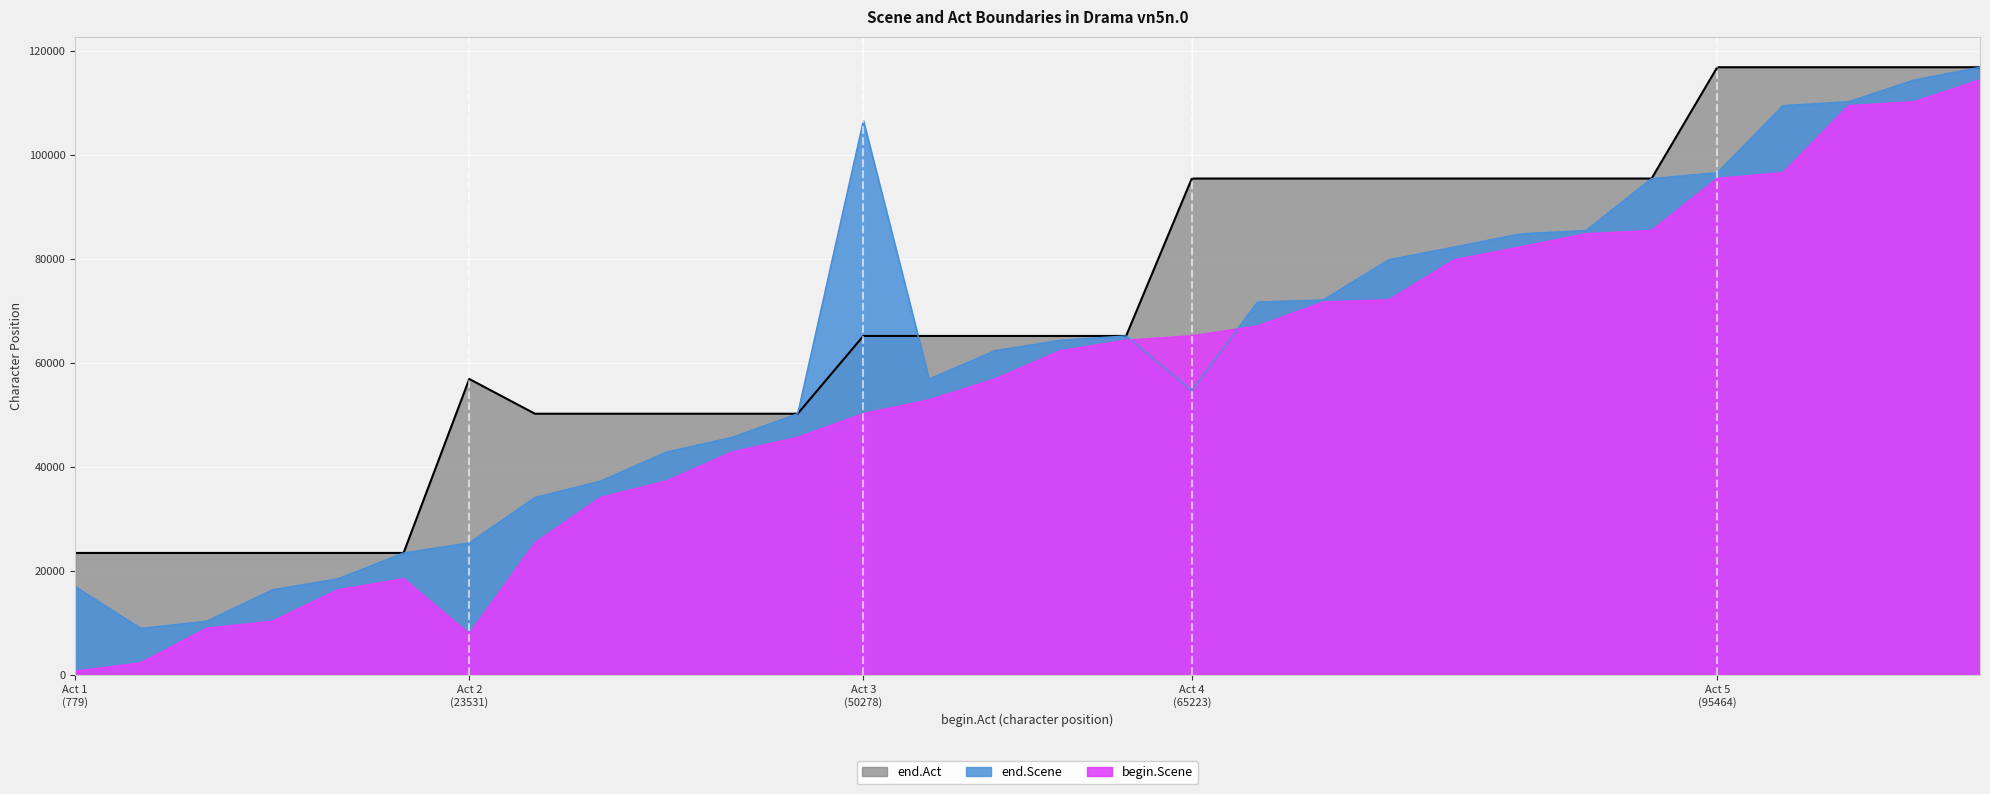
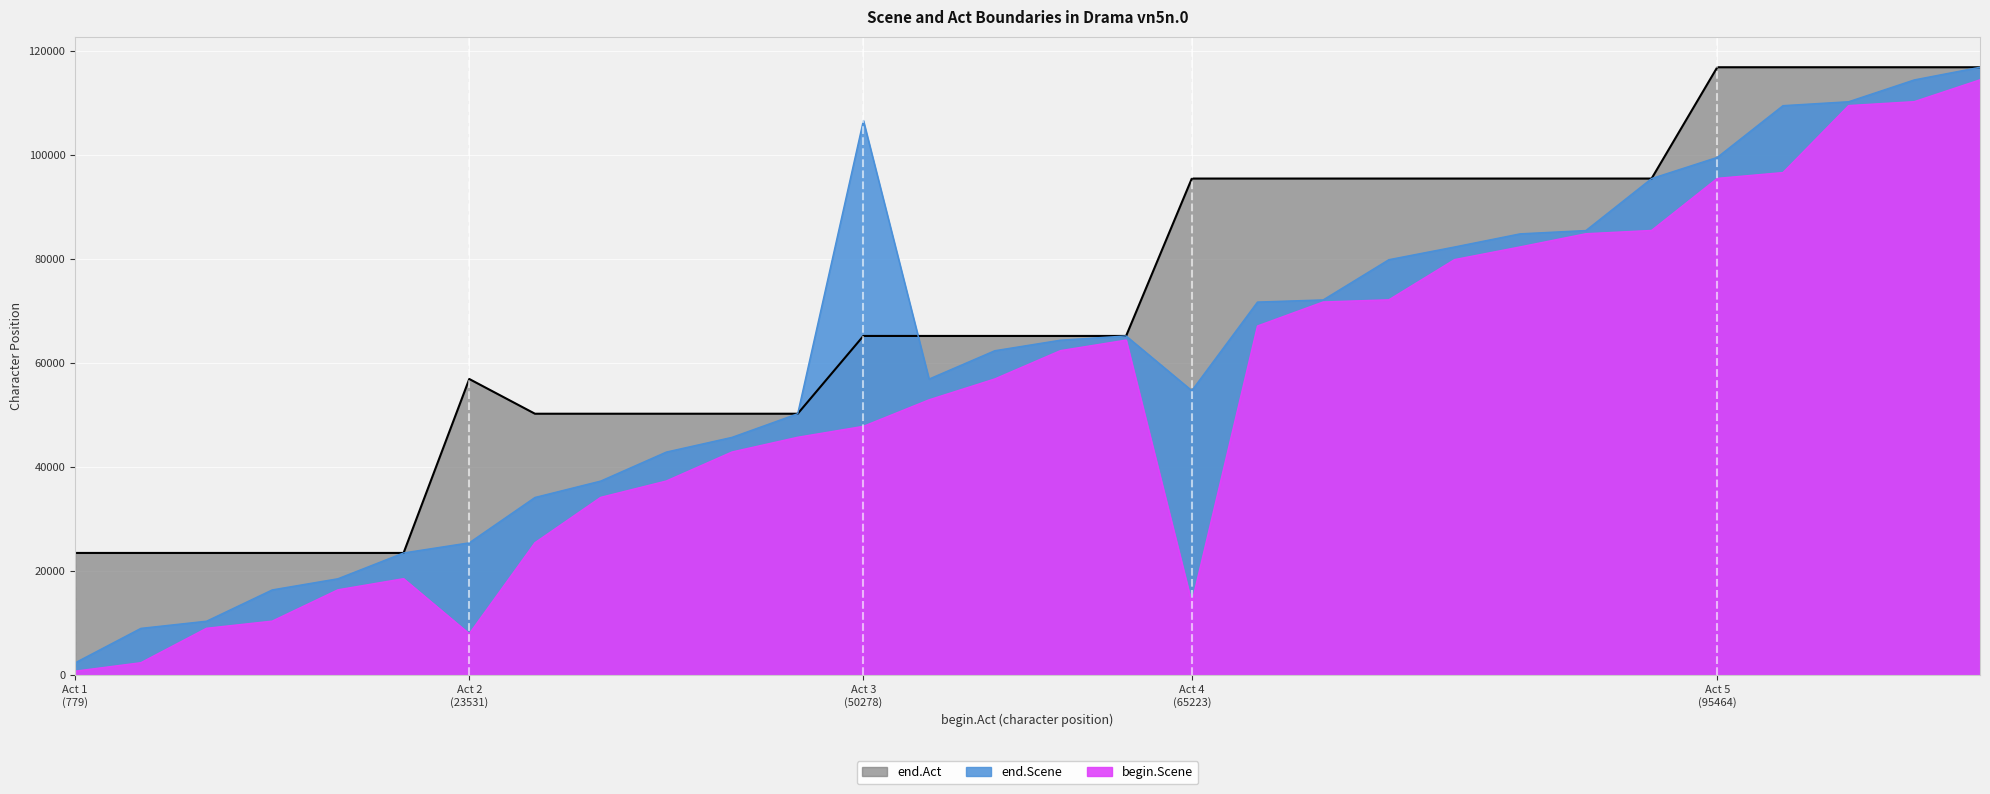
  {
    "end.Act": {
      "Act 1 (779)": 24000,
      "Act 2 (23531)": 57000,
      "Act 3 (50278)": 65000,
      "Act 4 (65223)": 95000,
      "Act 5 (95464)": 117000
    },
    "end.Scene": {
-     "Act 1 (779)": 17000,
+     "Act 1 (779)": 2000,
      "Act 2 (23531)": 25000,
      "Act 3 (50278)": 107000,
      "Act 4 (65223)": 55000,
-     "Act 5 (95464)": 97000
+     "Act 5 (95464)": 100000
    },
    "begin.Scene": {
      "Act 1 (779)": 1000,
      "Act 2 (23531)": 8000,
-     "Act 3 (50278)": 50000,
-     "Act 4 (65223)": 65000,
+     "Act 3 (50278)": 48000,
+     "Act 4 (65223)": 14000,
      "Act 5 (95464)": 95000
    }
  }
